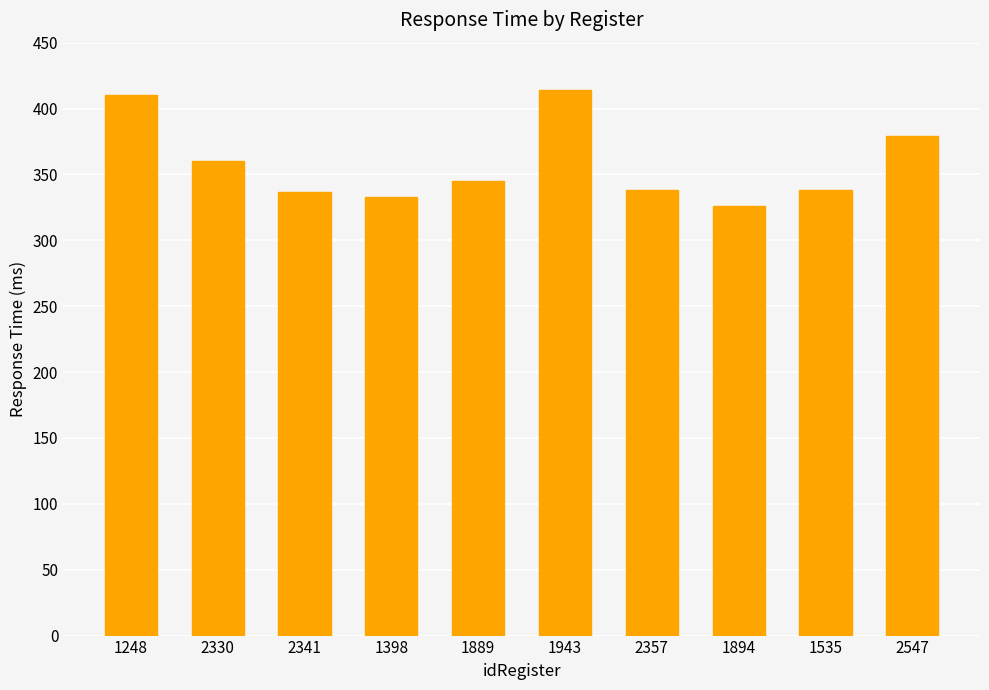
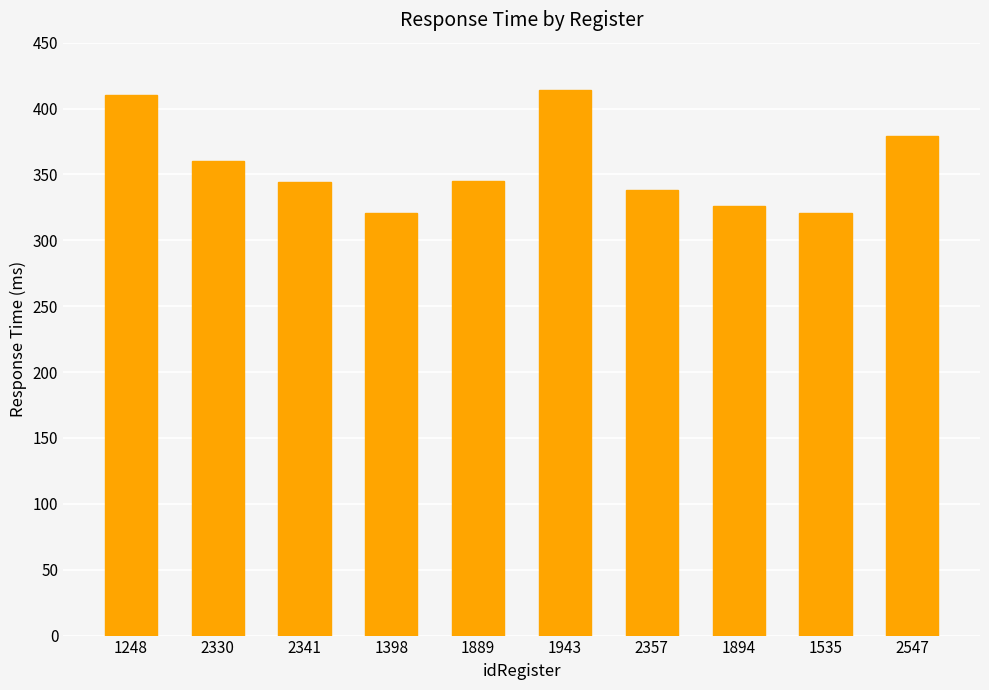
  {
    "1248": 410,
    "2330": 360,
-   "2341": 337,
-   "1398": 333,
+   "2341": 344,
+   "1398": 321,
    "1889": 345,
    "1943": 414,
    "2357": 338,
    "1894": 326,
-   "1535": 338,
+   "1535": 321,
    "2547": 379
  }
